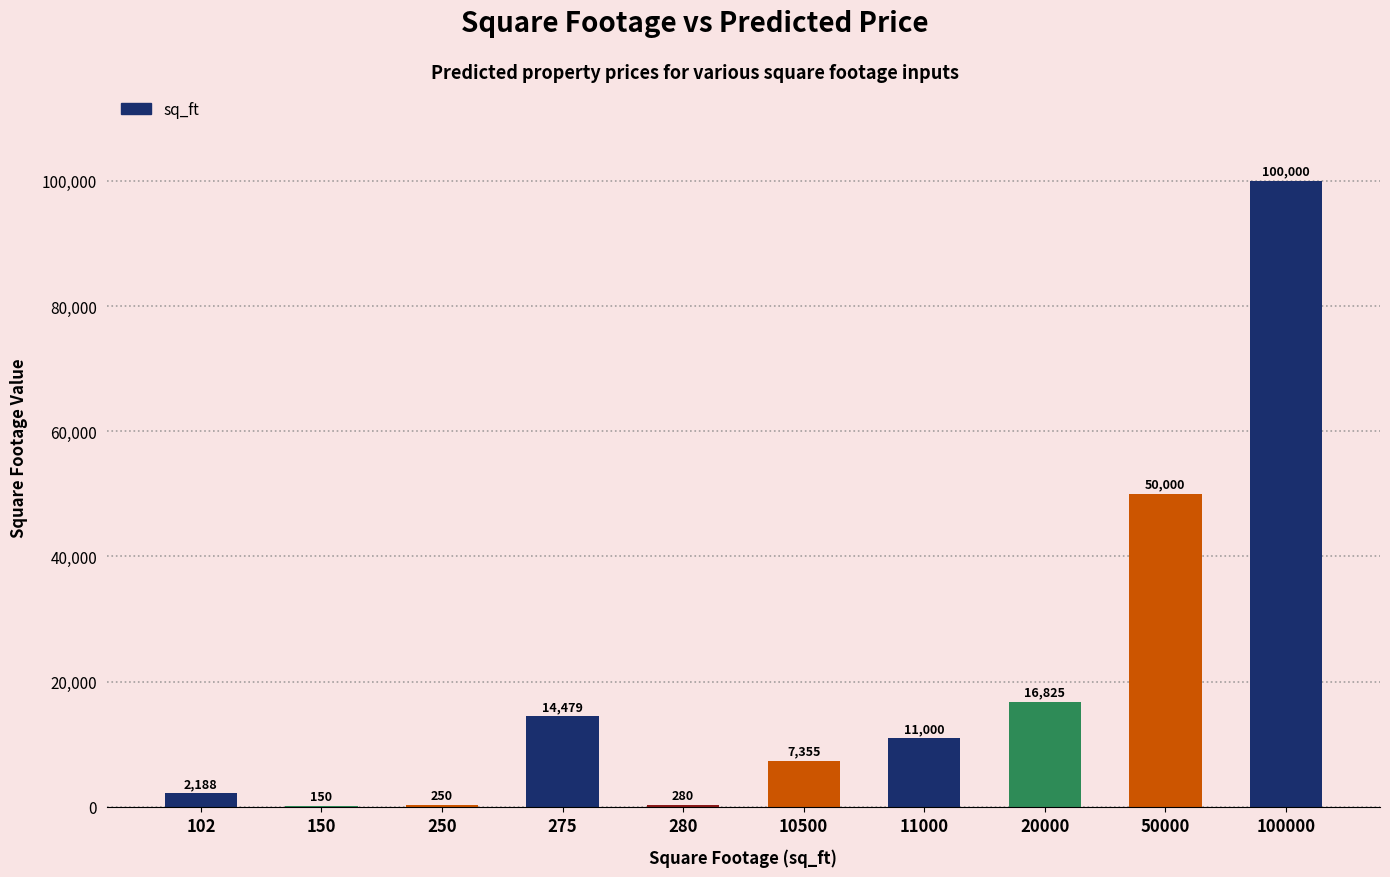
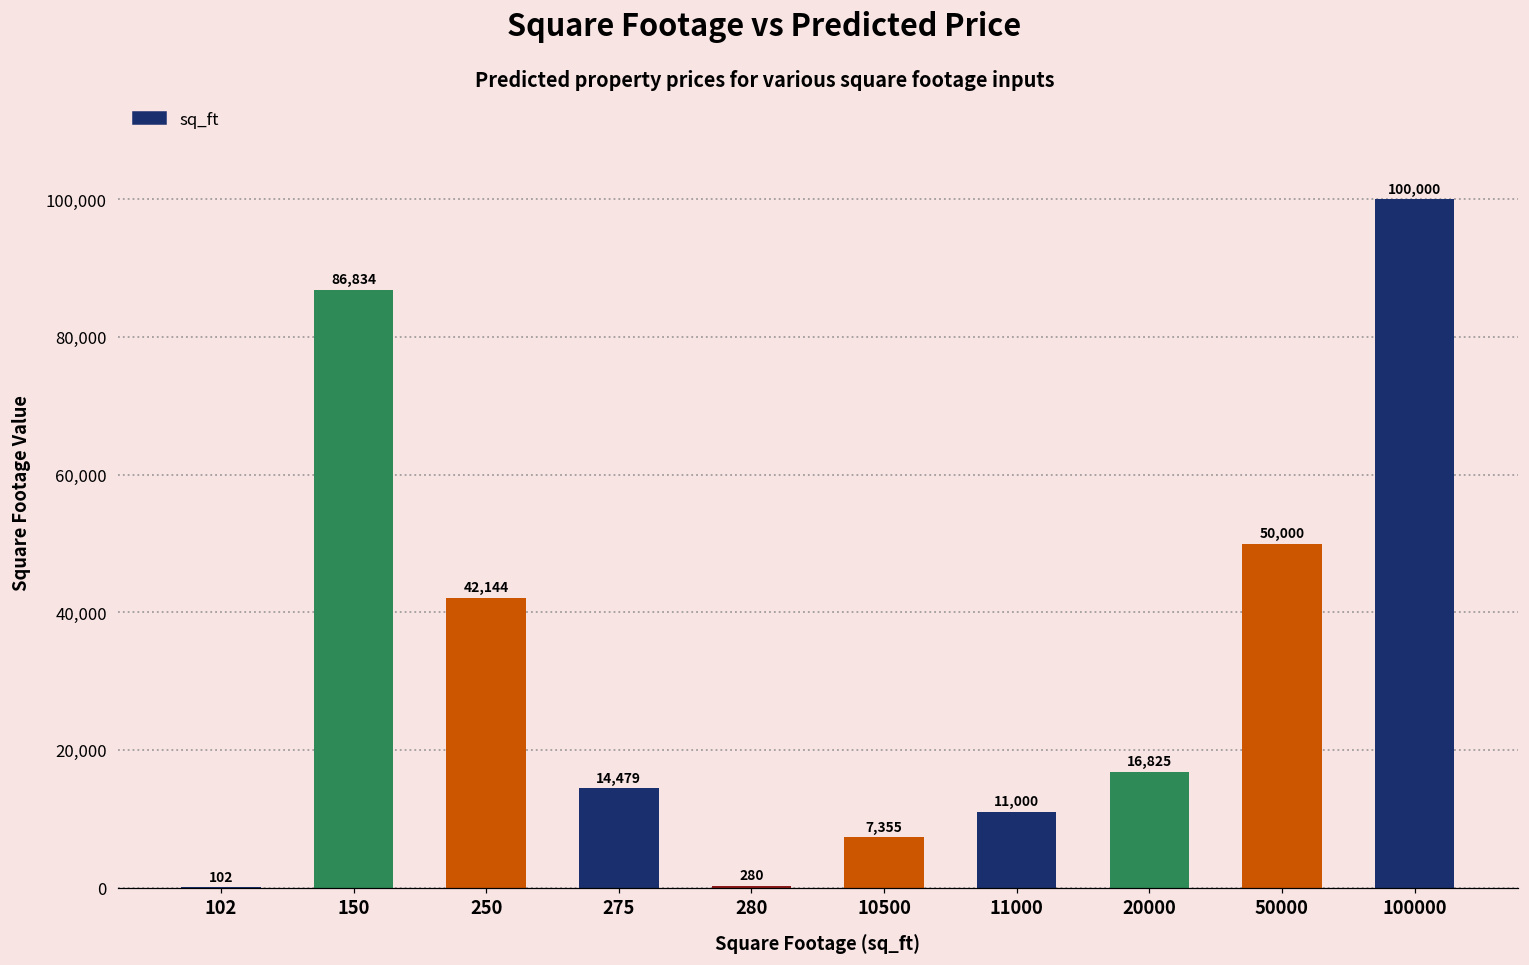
  {
-   "102": "2,188",
-   "150": "150",
-   "250": "250",
+   "102": "102",
+   "150": "86,834",
+   "250": "42,144",
    "275": "14,479",
    "280": "280",
    "10500": "7,355",
    "11000": "11,000",
    "20000": "16,825",
    "50000": "50,000",
    "100000": "100,000"
  }
